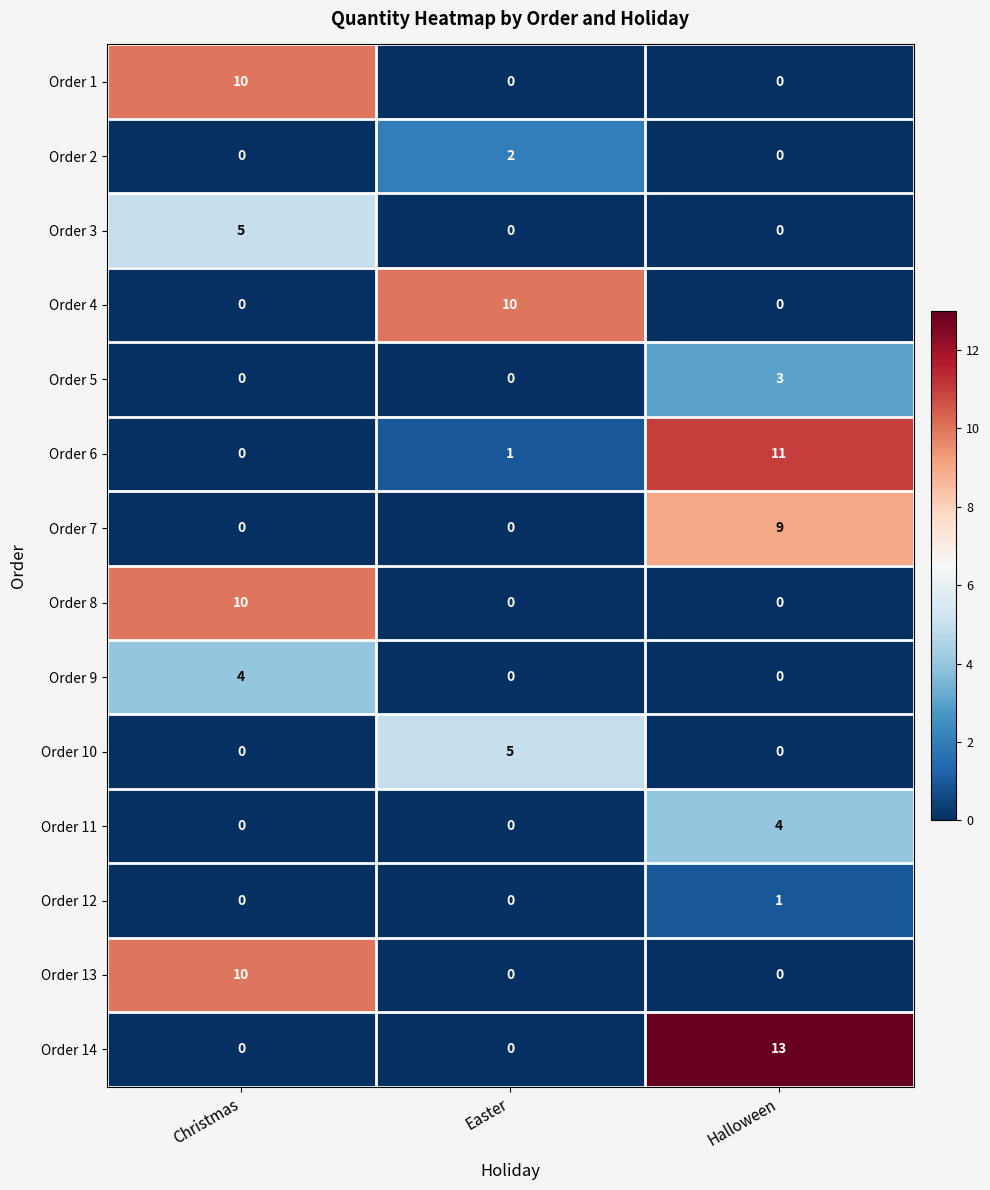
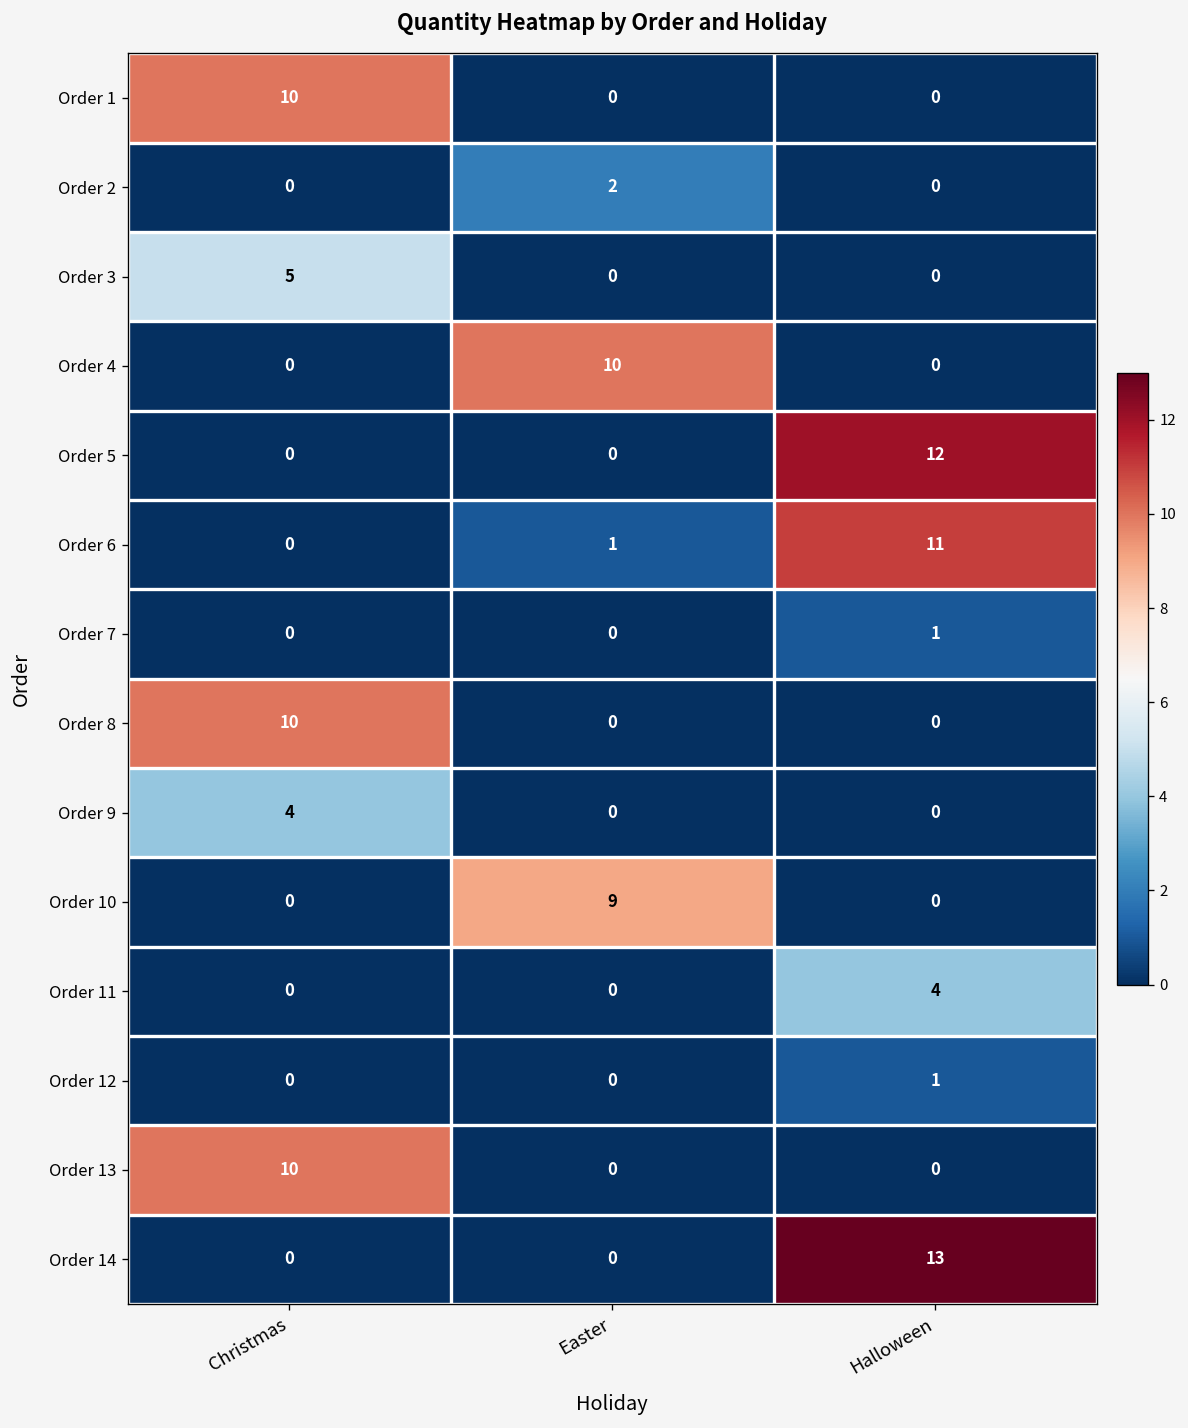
  {
    "Order 1": {
      "Christmas": 10,
      "Easter": 0,
      "Halloween": 0
    },
    "Order 2": {
      "Christmas": 0,
      "Easter": 2,
      "Halloween": 0
    },
    "Order 3": {
      "Christmas": 5,
      "Easter": 0,
      "Halloween": 0
    },
    "Order 4": {
      "Christmas": 0,
      "Easter": 10,
      "Halloween": 0
    },
    "Order 5": {
      "Christmas": 0,
      "Easter": 0,
-     "Halloween": 3
+     "Halloween": 12
    },
    "Order 6": {
      "Christmas": 0,
      "Easter": 1,
      "Halloween": 11
    },
    "Order 7": {
      "Christmas": 0,
      "Easter": 0,
-     "Halloween": 9
+     "Halloween": 1
    },
    "Order 8": {
      "Christmas": 10,
      "Easter": 0,
      "Halloween": 0
    },
    "Order 9": {
      "Christmas": 4,
      "Easter": 0,
      "Halloween": 0
    },
    "Order 10": {
      "Christmas": 0,
-     "Easter": 5,
+     "Easter": 9,
      "Halloween": 0
    },
    "Order 11": {
      "Christmas": 0,
      "Easter": 0,
      "Halloween": 4
    },
    "Order 12": {
      "Christmas": 0,
      "Easter": 0,
      "Halloween": 1
    },
    "Order 13": {
      "Christmas": 10,
      "Easter": 0,
      "Halloween": 0
    },
    "Order 14": {
      "Christmas": 0,
      "Easter": 0,
      "Halloween": 13
    }
  }
